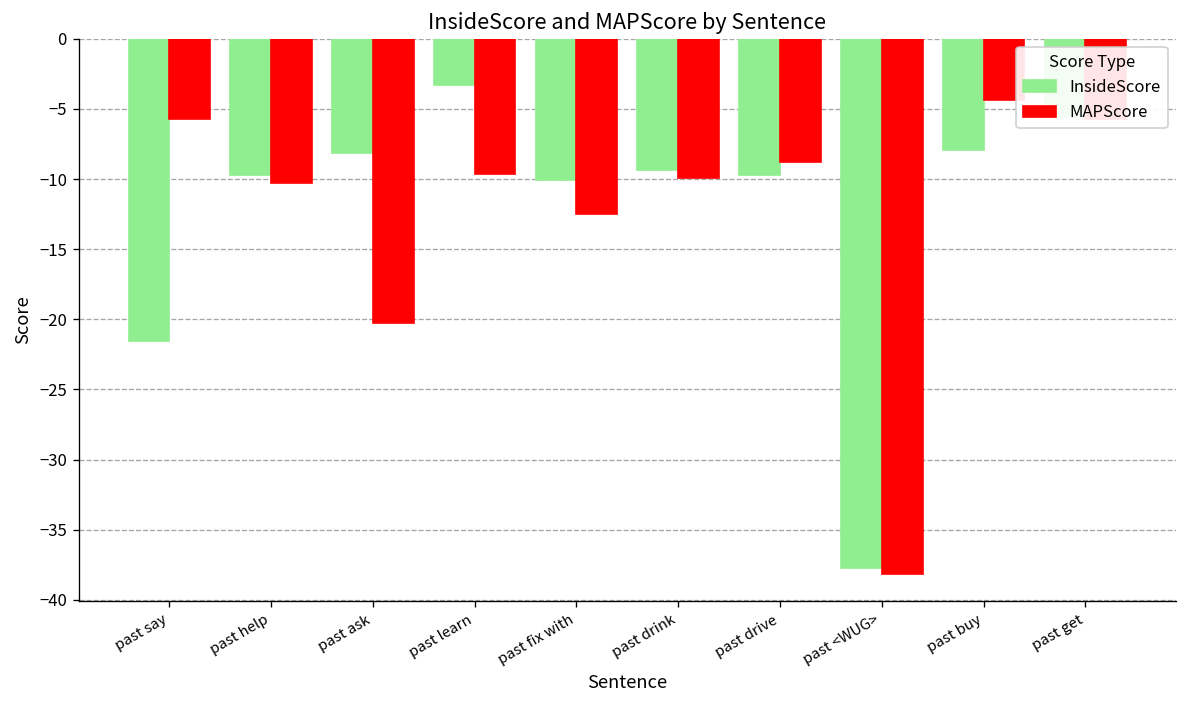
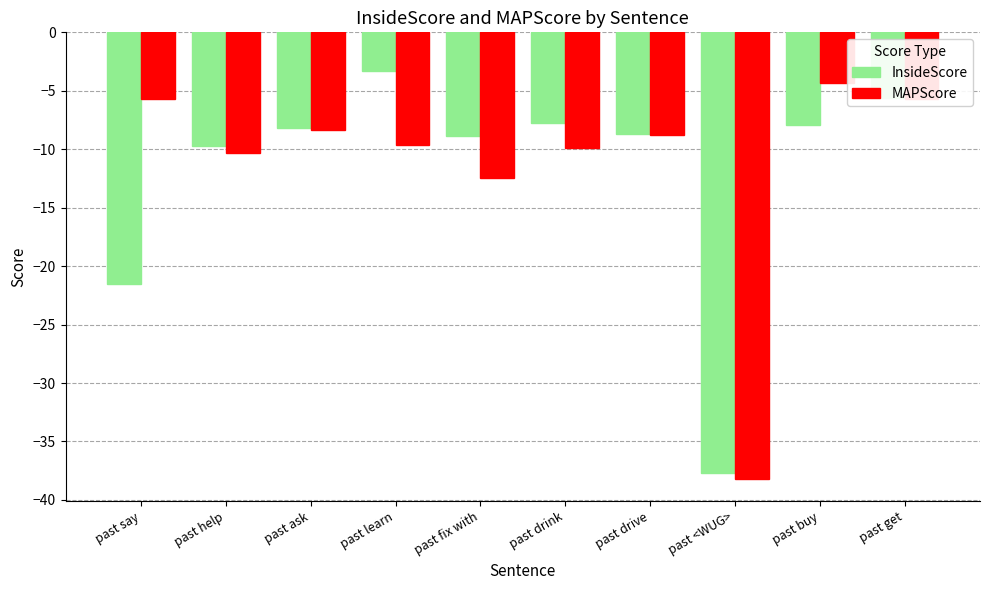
  {
    "InsideScore": {
      "past say": -21.5,
      "past help": -9.7,
      "past ask": -8.2,
      "past learn": -3.3,
-     "past fix with": -10.1,
-     "past drink": -9.3,
-     "past drive": -9.7,
+     "past fix with": -8.8,
+     "past drink": -7.7,
+     "past drive": -8.7,
      "past <WUG>": -37.7,
      "past buy": -8.0
    },
    "MAPScore": {
      "past say": -5.7,
      "past help": -10.3,
-     "past ask": -20.3,
+     "past ask": -8.4,
      "past learn": -9.7,
      "past fix with": -12.5,
      "past drink": -9.9,
      "past drive": -8.8,
      "past <WUG>": -38.2,
      "past buy": -4.4
    }
  }
